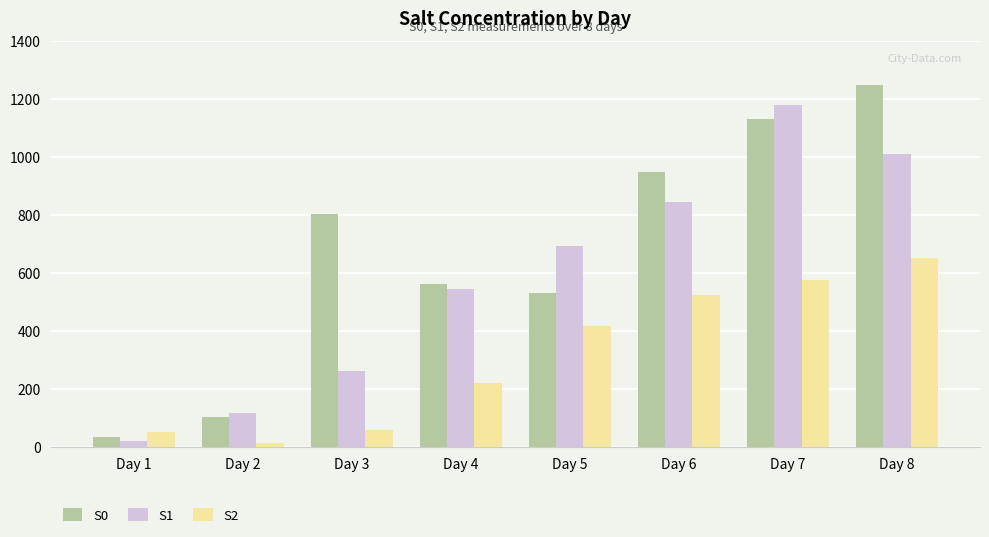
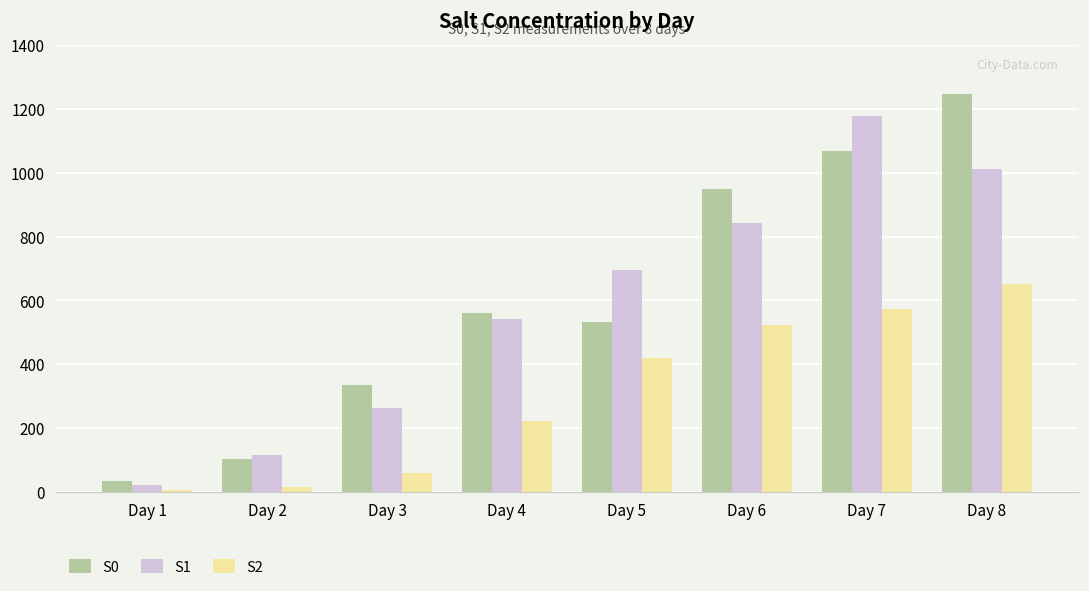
  {
    "S0": {
      "Day 1": 40,
      "Day 2": 100,
-     "Day 3": 800,
+     "Day 3": 340,
      "Day 4": 560,
      "Day 5": 530,
      "Day 6": 950,
-     "Day 7": 1130,
+     "Day 7": 1070,
      "Day 8": 1250
    },
    "S1": {
      "Day 1": 20,
      "Day 2": 120,
      "Day 3": 260,
      "Day 4": 540,
      "Day 5": 690,
      "Day 6": 840,
      "Day 7": 1180,
      "Day 8": 1010
    },
    "S2": {
-     "Day 1": 50,
+     "Day 1": 10,
      "Day 2": 20,
      "Day 3": 60,
      "Day 4": 220,
      "Day 5": 420,
      "Day 6": 520,
      "Day 7": 570,
      "Day 8": 650
    }
  }
